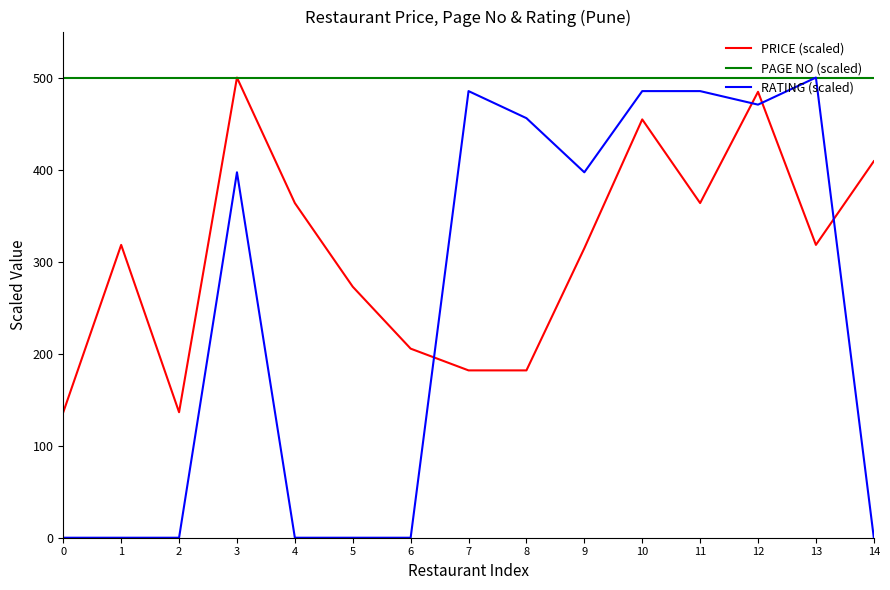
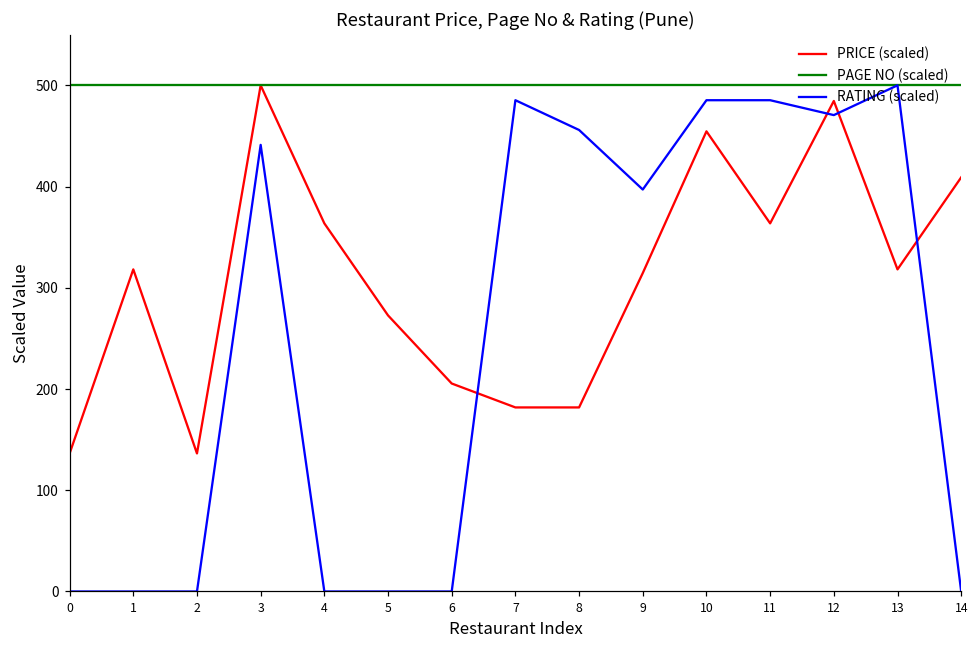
  {
    "PRICE (scaled)": {
      "0": 140,
      "1": 320,
      "2": 140,
      "4": 360,
      "5": 270,
      "6": 210,
      "7": 180,
      "8": 180,
      "9": 310,
      "10": 450,
      "11": 360,
      "12": 480,
      "13": 320,
      "14": 410
    },
    "PAGE NO (scaled)": {
      "0": 500,
      "1": 500,
      "2": 500,
      "4": 500,
      "5": 500,
      "6": 500,
      "7": 500,
      "8": 500,
      "9": 500,
      "10": 500,
      "11": 500,
      "12": 500,
      "14": 500
    },
    "RATING (scaled)": {
      "0": 0,
      "1": 0,
      "2": 0,
-     "3": 400,
+     "3": 440,
      "4": 0,
      "5": 0,
      "6": 0,
      "7": 490,
      "8": 460,
      "9": 400,
      "10": 490,
      "11": 490,
      "12": 470,
      "14": 0
    }
  }
